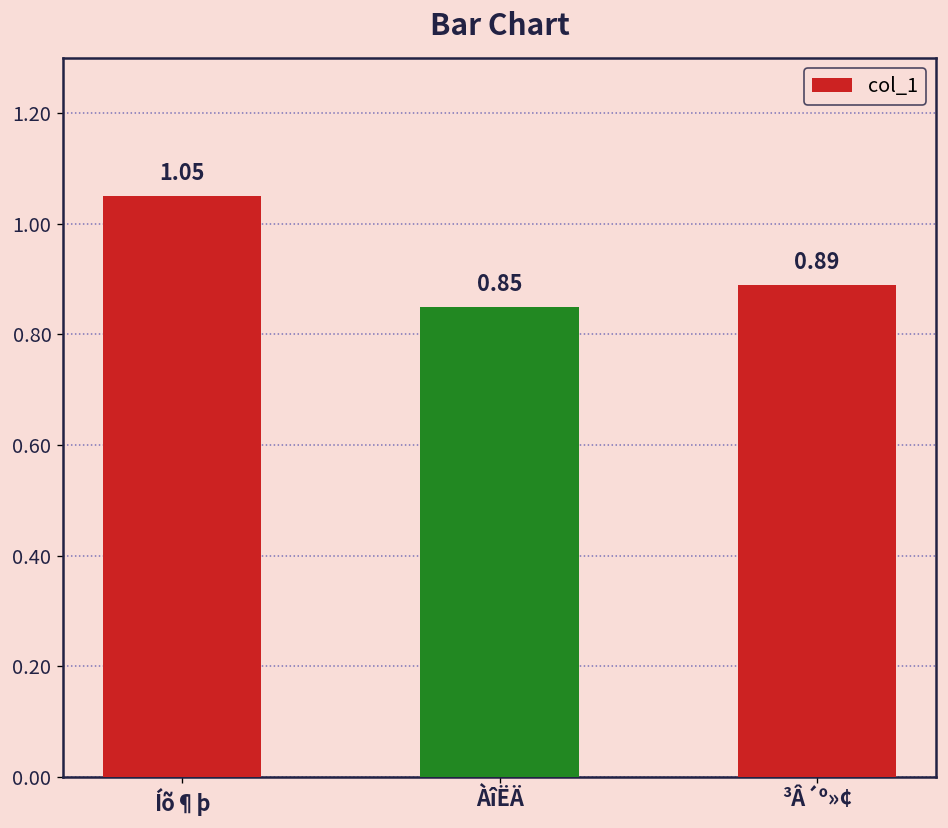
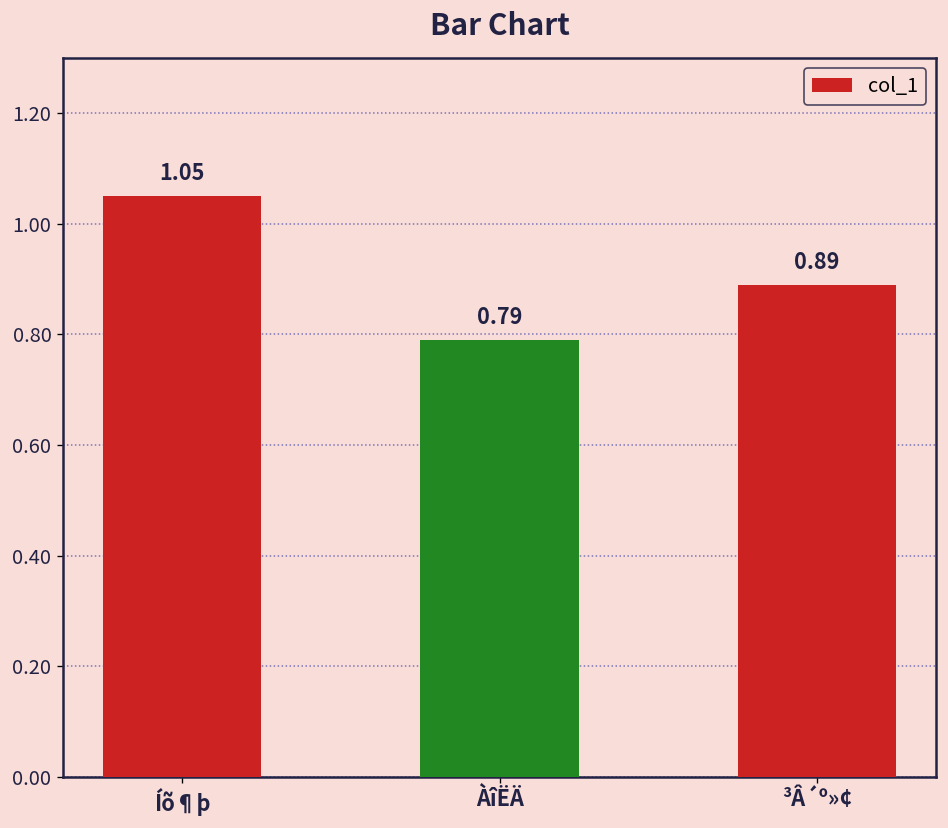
  {
    "Íõ¶þ": 1.05,
-   "ÀîËÄ": 0.85,
+   "ÀîËÄ": 0.79,
    "³Â´º»¢": 0.89
  }
